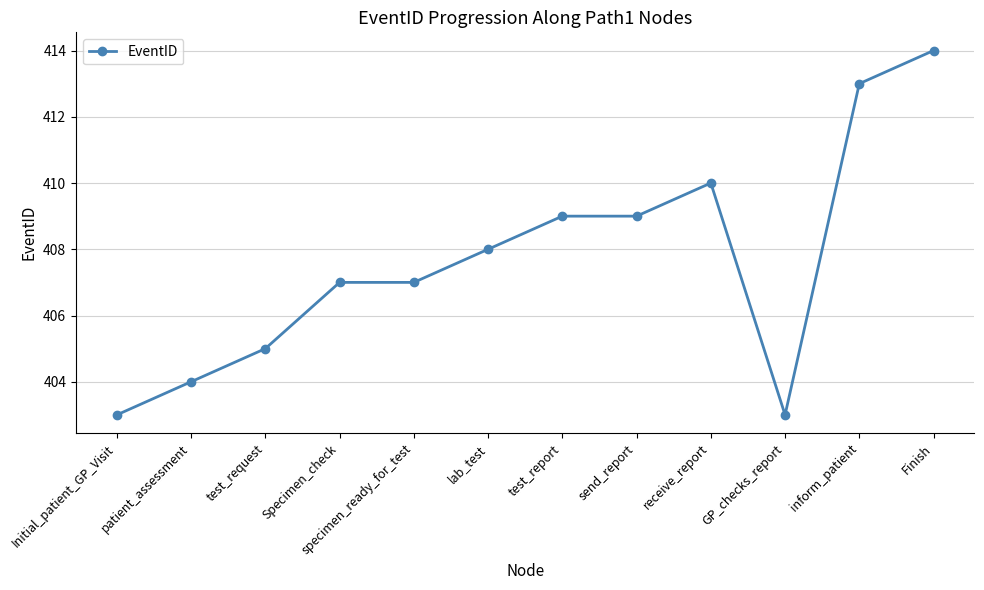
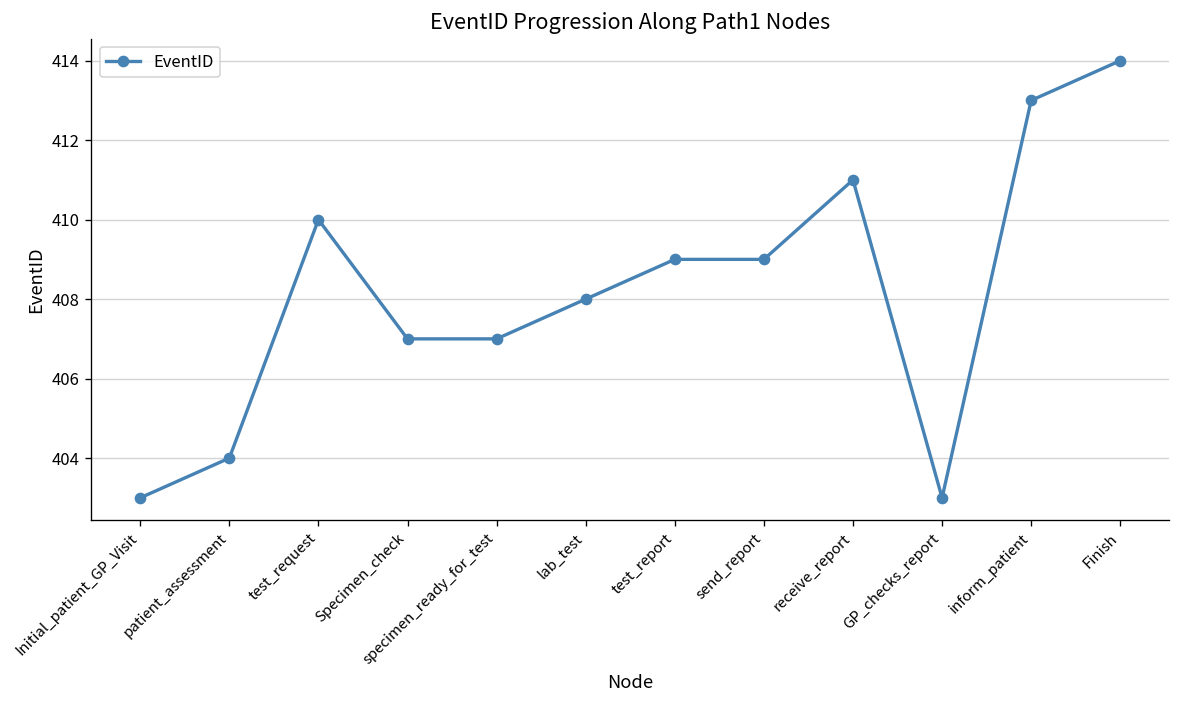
  {
    "Initial_patient_GP_Visit": 403,
    "patient_assessment": 404,
-   "test_request": 405,
+   "test_request": 410,
    "Specimen_check": 407,
    "specimen_ready_for_test": 407,
    "lab_test": 408,
    "test_report": 409,
    "send_report": 409,
-   "receive_report": 410,
+   "receive_report": 411,
    "GP_checks_report": 403,
    "inform_patient": 413,
    "Finish": 414
  }
